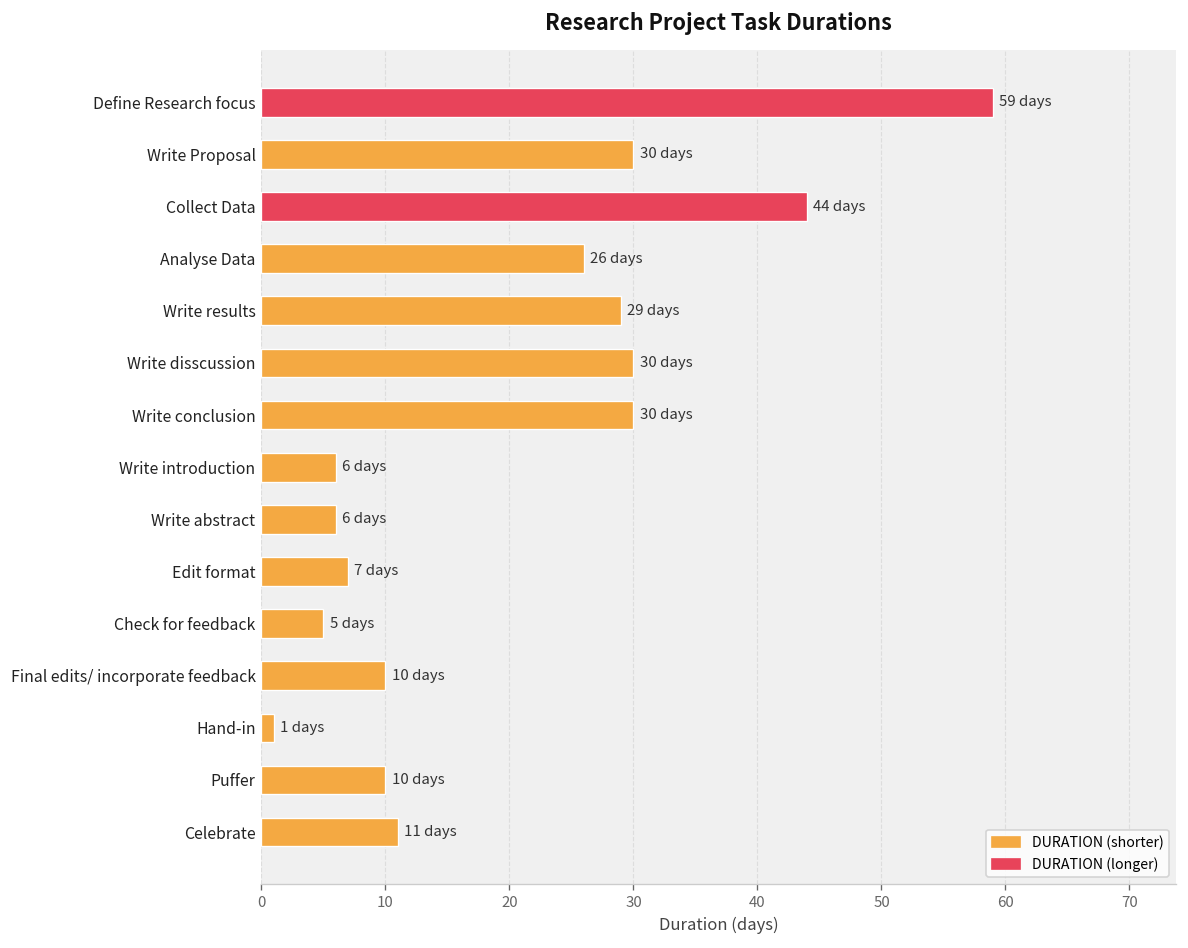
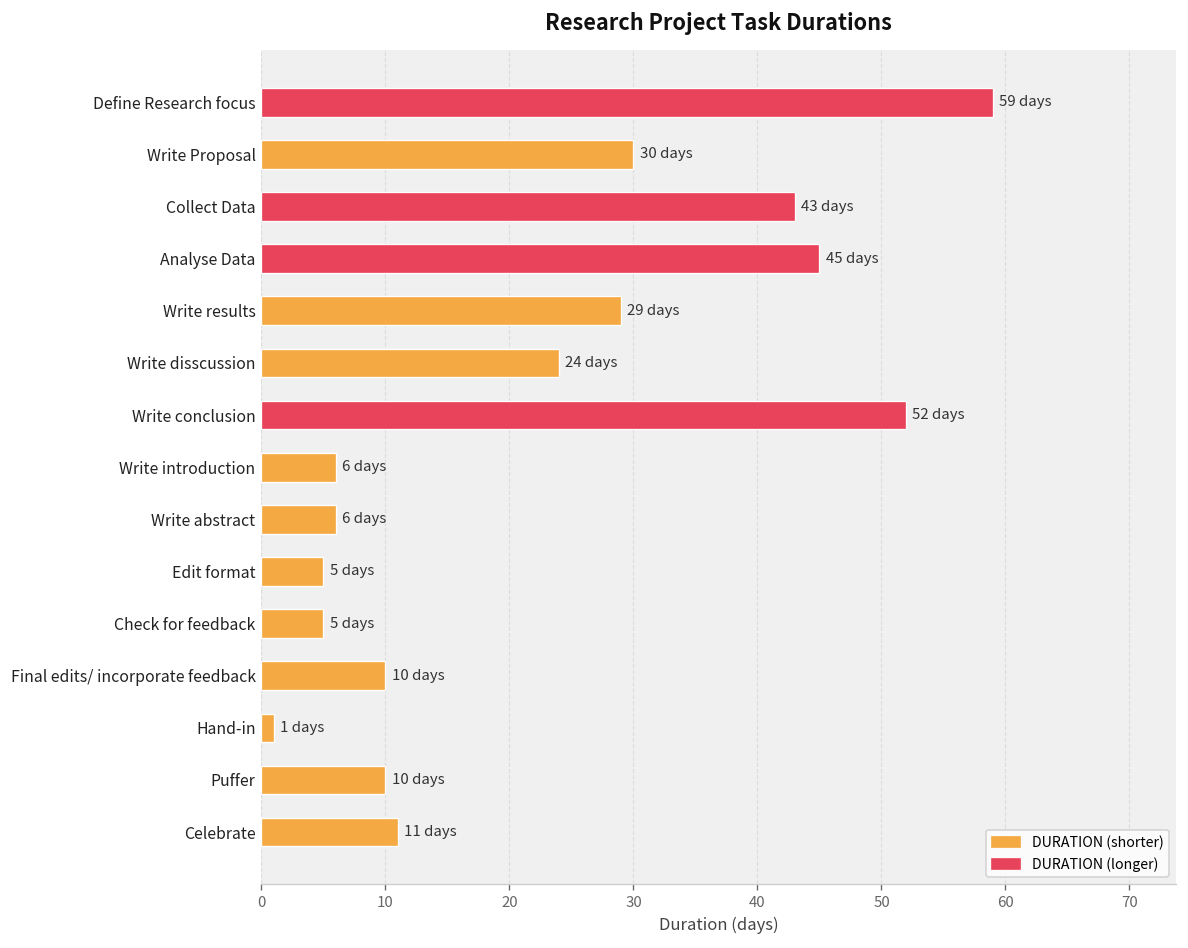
  {
    "Define Research focus": 59,
    "Write Proposal": 30,
-   "Collect Data": 44,
-   "Analyse Data": 26,
+   "Collect Data": 43,
+   "Analyse Data": 45,
    "Write results": 29,
-   "Write disscussion": 30,
-   "Write conclusion": 30,
+   "Write disscussion": 24,
+   "Write conclusion": 52,
    "Write introduction": 6,
    "Write abstract": 6,
-   "Edit format": 7,
+   "Edit format": 5,
    "Check for feedback": 5,
    "Final edits/ incorporate feedback": 10,
    "Hand-in": 1,
    "Puffer": 10,
    "Celebrate": 11
  }
